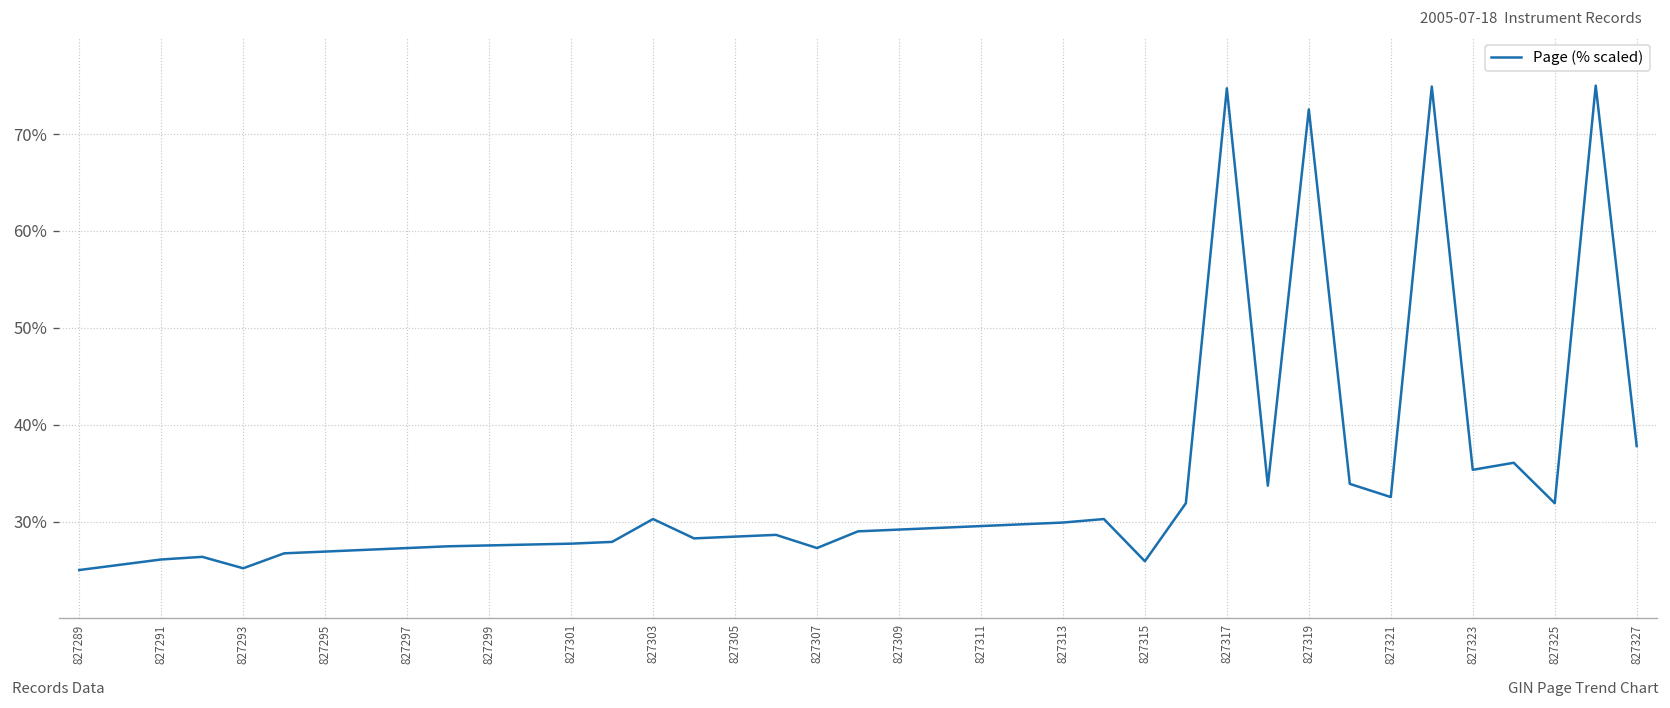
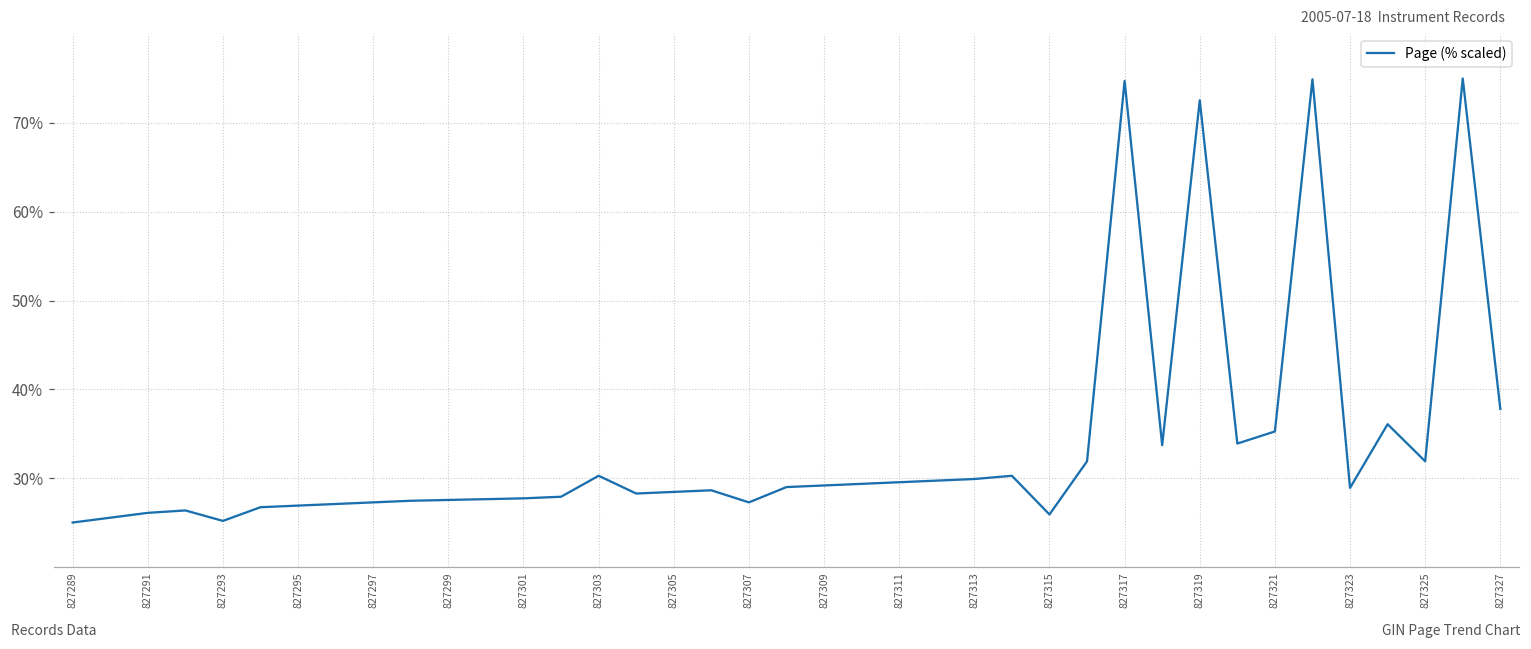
  {
    "827289": "25%",
    "827291": "26%",
    "827293": "25%",
    "827295": "27%",
    "827297": "27%",
    "827299": "28%",
    "827301": "28%",
    "827303": "30%",
    "827305": "28%",
    "827307": "27%",
    "827309": "29%",
    "827311": "30%",
    "827313": "30%",
    "827315": "26%",
    "827317": "75%",
    "827319": "73%",
-   "827321": "33%",
-   "827323": "35%",
+   "827321": "35%",
+   "827323": "29%",
    "827325": "32%",
    "827327": "38%"
  }
